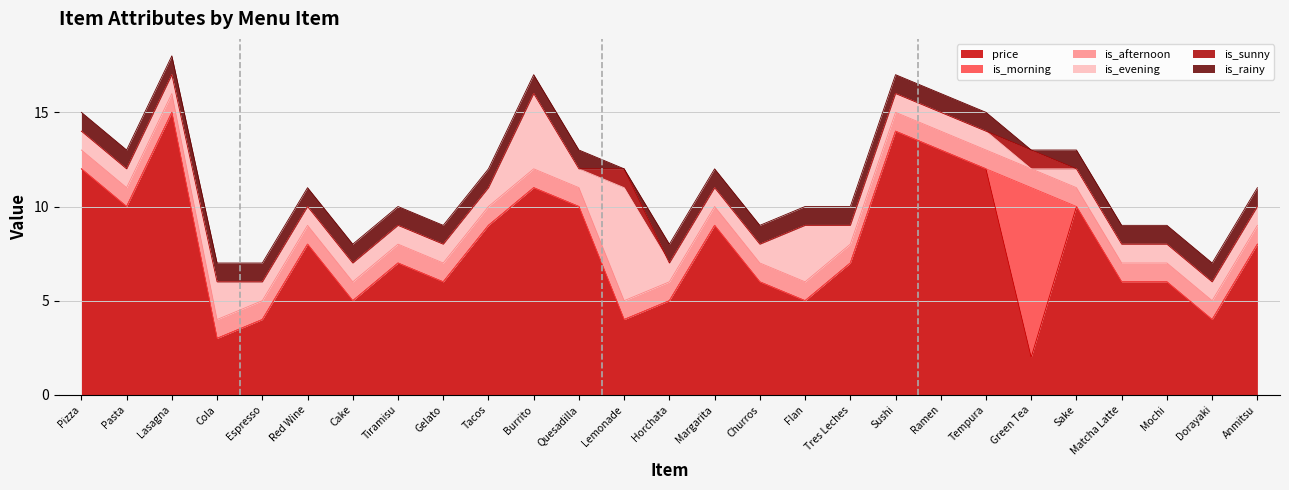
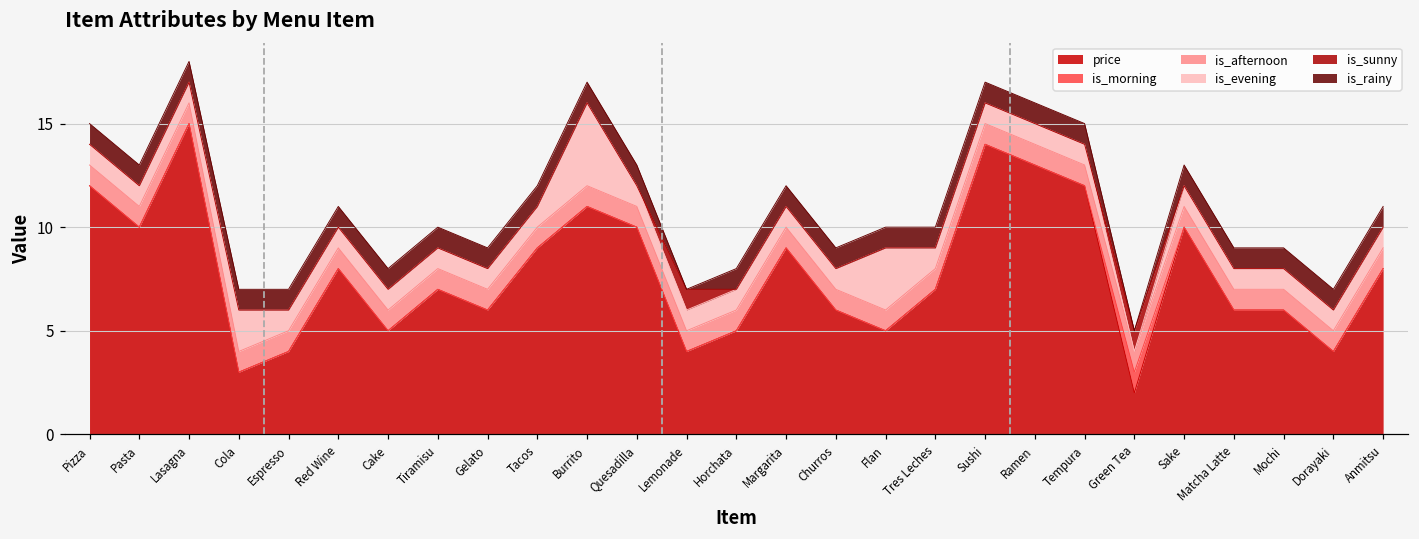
  {
    "is_morning": {
-     "Green Tea": 9
+     "Green Tea": 1
    },
    "is_afternoon": {
      "Pizza": 1,
      "Pasta": 1,
      "Lasagna": 1,
      "Cola": 1,
      "Espresso": 1,
      "Red Wine": 1,
      "Cake": 1,
      "Tiramisu": 1,
      "Gelato": 1,
      "Tacos": 1,
      "Burrito": 1,
      "Quesadilla": 1,
      "Lemonade": 1,
      "Horchata": 1,
      "Margarita": 1,
      "Churros": 1,
      "Flan": 1,
      "Tres Leches": 1,
      "Sushi": 1,
      "Ramen": 1,
      "Tempura": 1,
      "Sake": 1,
      "Matcha Latte": 1,
      "Mochi": 1,
      "Dorayaki": 1,
      "Anmitsu": 1
    },
    "is_evening": {
-     "Lemonade": 6
+     "Lemonade": 1
    },
    "is_rainy": {
      "Pizza": 1,
      "Pasta": 1,
      "Lasagna": 1,
      "Cola": 1,
      "Espresso": 1,
      "Red Wine": 1,
      "Cake": 1,
      "Tiramisu": 1,
      "Gelato": 1,
      "Tacos": 1,
      "Burrito": 1,
      "Quesadilla": 1,
      "Horchata": 1,
      "Margarita": 1,
      "Churros": 1,
      "Flan": 1,
      "Tres Leches": 1,
      "Sushi": 1,
      "Ramen": 1,
      "Tempura": 1,
      "Sake": 1,
      "Matcha Latte": 1,
      "Mochi": 1,
      "Dorayaki": 1,
      "Anmitsu": 1
    }
  }
